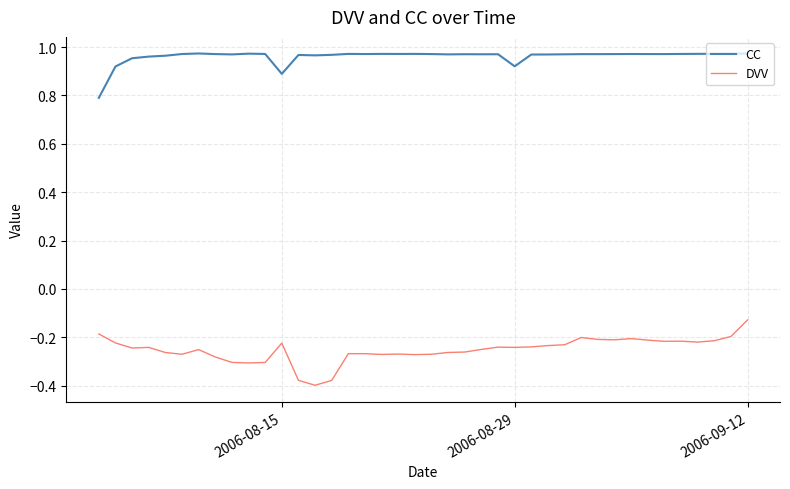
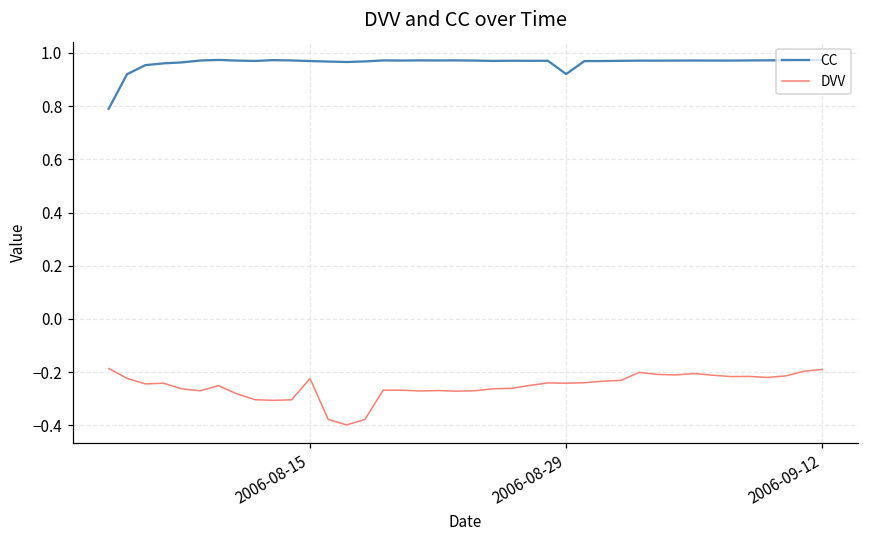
  {
    "CC": {
-     "2006-08-15": 0.89,
+     "2006-08-15": 0.97,
      "2006-08-29": 0.92
    },
    "DVV": {
      "2006-08-15": -0.22,
      "2006-08-29": -0.24,
-     "2006-09-12": -0.13
+     "2006-09-12": -0.19
    }
  }
